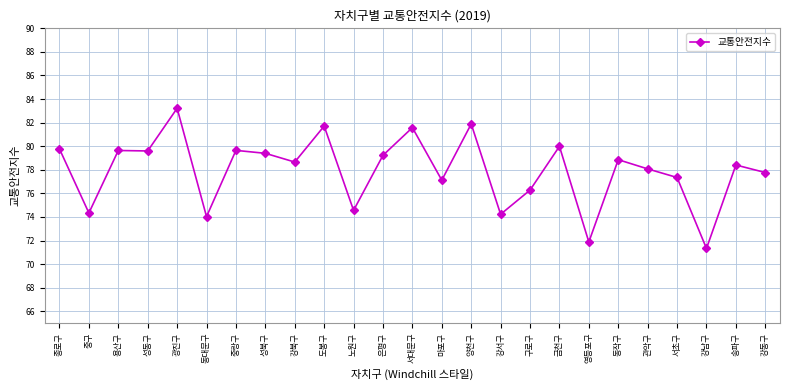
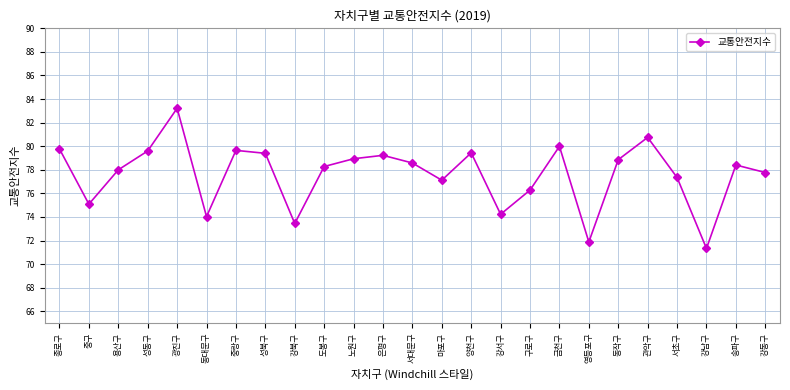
  {
    "종로구": 79.8,
-   "중구": 74.3,
-   "용산구": 79.6,
+   "중구": 75.1,
+   "용산구": 78.0,
    "성동구": 79.6,
    "광진구": 83.2,
    "동대문구": 74.0,
    "중랑구": 79.7,
    "성북구": 79.4,
-   "강북구": 78.7,
-   "도봉구": 81.7,
-   "노원구": 74.6,
+   "강북구": 73.5,
+   "도봉구": 78.3,
+   "노원구": 78.9,
    "은평구": 79.2,
-   "서대문구": 81.6,
+   "서대문구": 78.6,
    "마포구": 77.1,
-   "양천구": 81.9,
+   "양천구": 79.4,
    "강서구": 74.2,
    "구로구": 76.3,
    "금천구": 80.0,
    "영등포구": 71.9,
    "동작구": 78.9,
-   "관악구": 78.1,
+   "관악구": 80.8,
    "서초구": 77.4,
    "강남구": 71.3,
    "송파구": 78.4,
    "강동구": 77.8
  }
